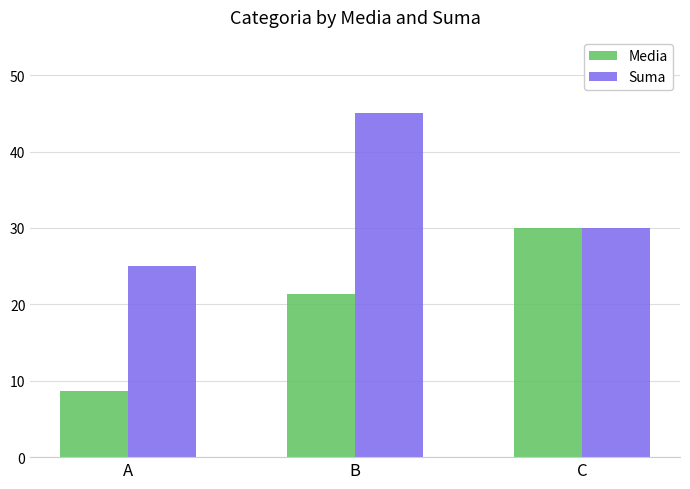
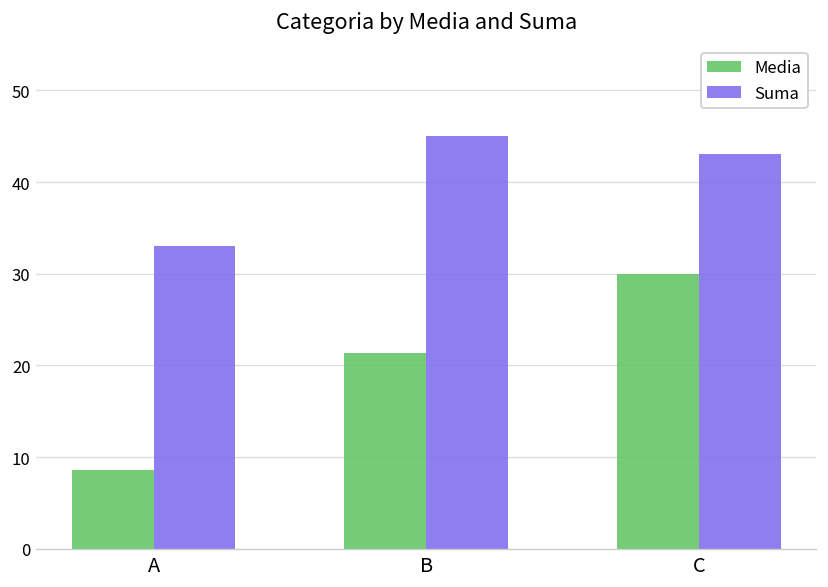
  {
    "Media": {
      "A": 9,
      "B": 21,
      "C": 30
    },
    "Suma": {
-     "A": 25,
+     "A": 33,
      "B": 45,
-     "C": 30
+     "C": 43
    }
  }
